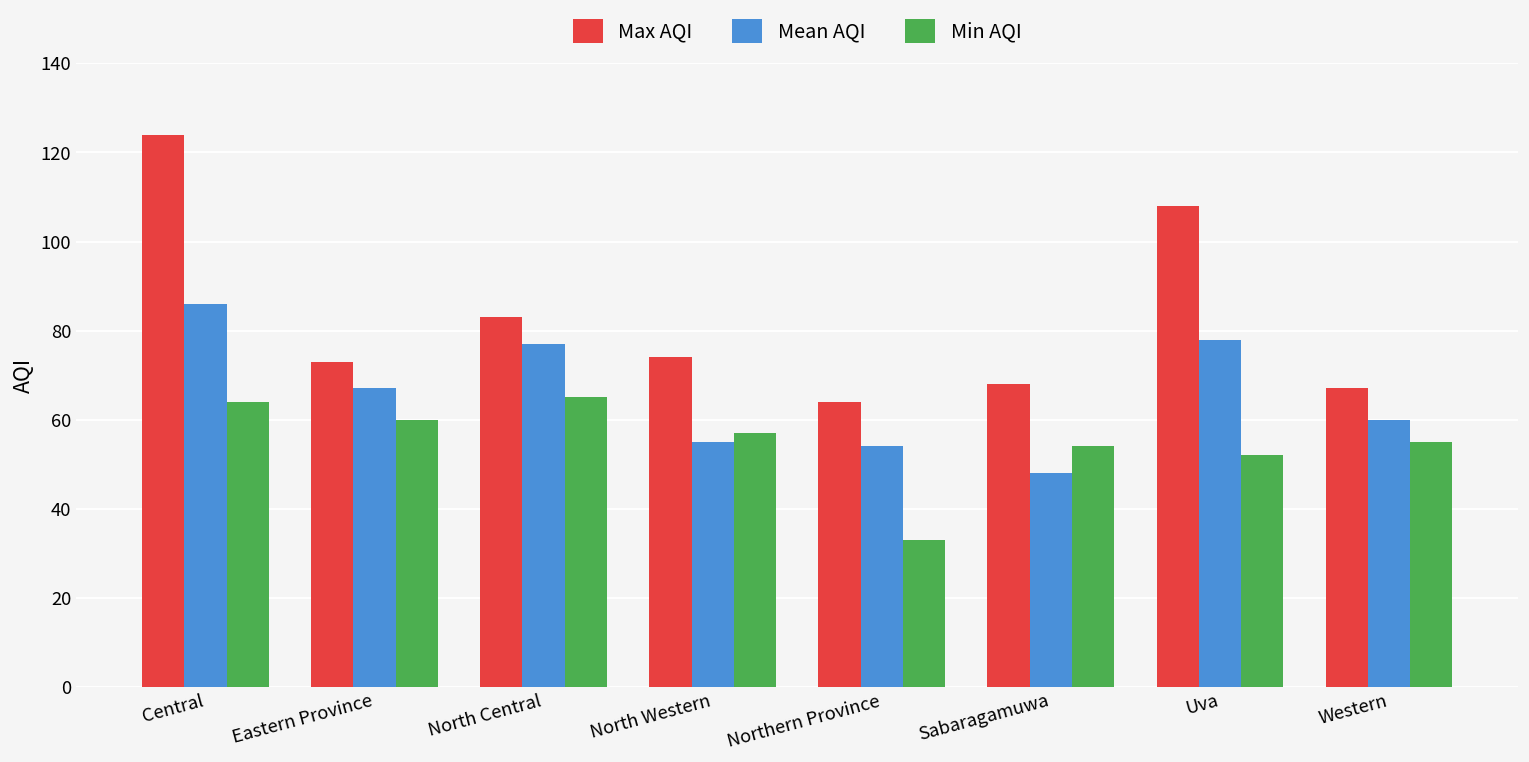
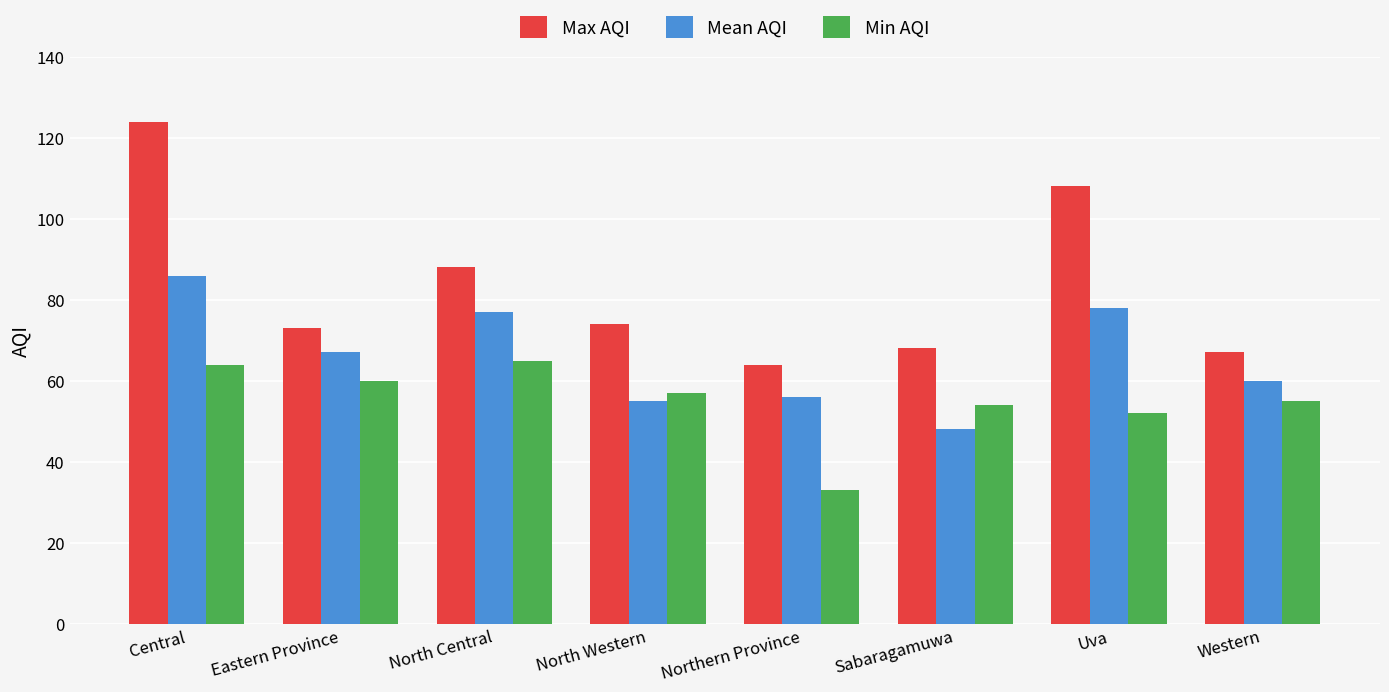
  {
    "Max AQI": {
      "Central": 124,
      "Eastern Province": 73,
-     "North Central": 83,
+     "North Central": 88,
      "North Western": 74,
      "Northern Province": 64,
      "Sabaragamuwa": 68,
      "Uva": 108,
      "Western": 67
    },
    "Mean AQI": {
      "Central": 86,
      "Eastern Province": 67,
      "North Central": 77,
      "North Western": 55,
-     "Northern Province": 54,
+     "Northern Province": 56,
      "Sabaragamuwa": 48,
      "Uva": 78,
      "Western": 60
    },
    "Min AQI": {
      "Central": 64,
      "Eastern Province": 60,
      "North Central": 65,
      "North Western": 57,
      "Northern Province": 33,
      "Sabaragamuwa": 54,
      "Uva": 52,
      "Western": 55
    }
  }
